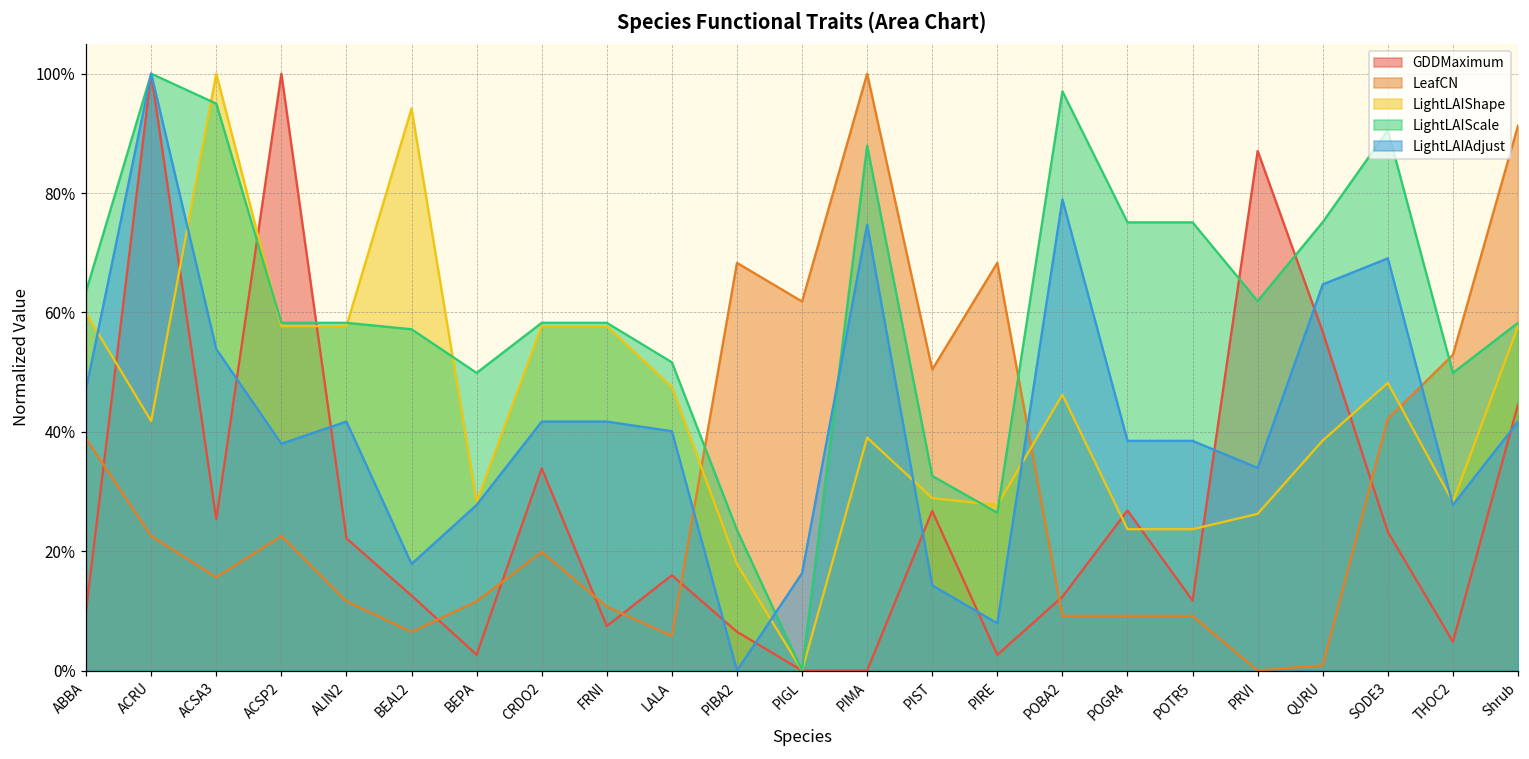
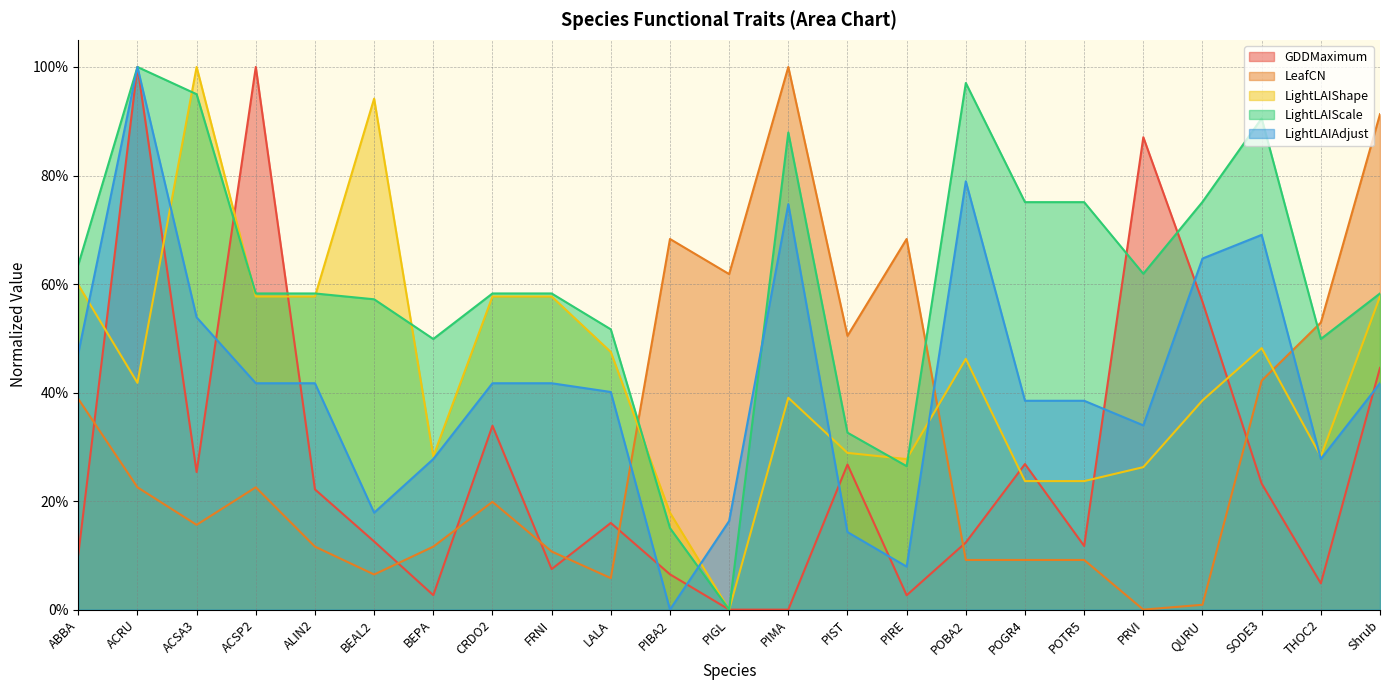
  {
    "LightLAIScale": {
      "ABBA": "64%",
      "ACSA3": "95%",
      "ACSP2": "58%",
      "ALIN2": "58%",
      "BEAL2": "57%",
      "BEPA": "50%",
      "CRDO2": "58%",
      "FRNI": "58%",
      "LALA": "52%",
-     "PIBA2": "24%",
+     "PIBA2": "15%",
      "PIMA": "88%",
      "PIST": "33%",
      "PIRE": "26%",
      "POBA2": "97%",
      "POGR4": "75%",
      "POTR5": "75%",
      "PRVI": "62%",
      "QURU": "75%",
      "THOC2": "50%",
      "Shrub": "58%"
    },
    "LightLAIAdjust": {
      "ABBA": "47%",
      "ACSA3": "54%",
-     "ACSP2": "38%",
+     "ACSP2": "42%",
      "ALIN2": "42%",
      "BEAL2": "18%",
      "BEPA": "28%",
      "CRDO2": "42%",
      "FRNI": "42%",
      "LALA": "40%",
      "PIBA2": "0%",
      "PIGL": "16%",
      "PIMA": "75%",
      "PIST": "14%",
      "PIRE": "8%",
      "POBA2": "79%",
      "POGR4": "38%",
      "POTR5": "38%",
      "PRVI": "34%",
      "QURU": "65%",
      "SODE3": "69%",
      "THOC2": "28%",
      "Shrub": "42%"
    }
  }
